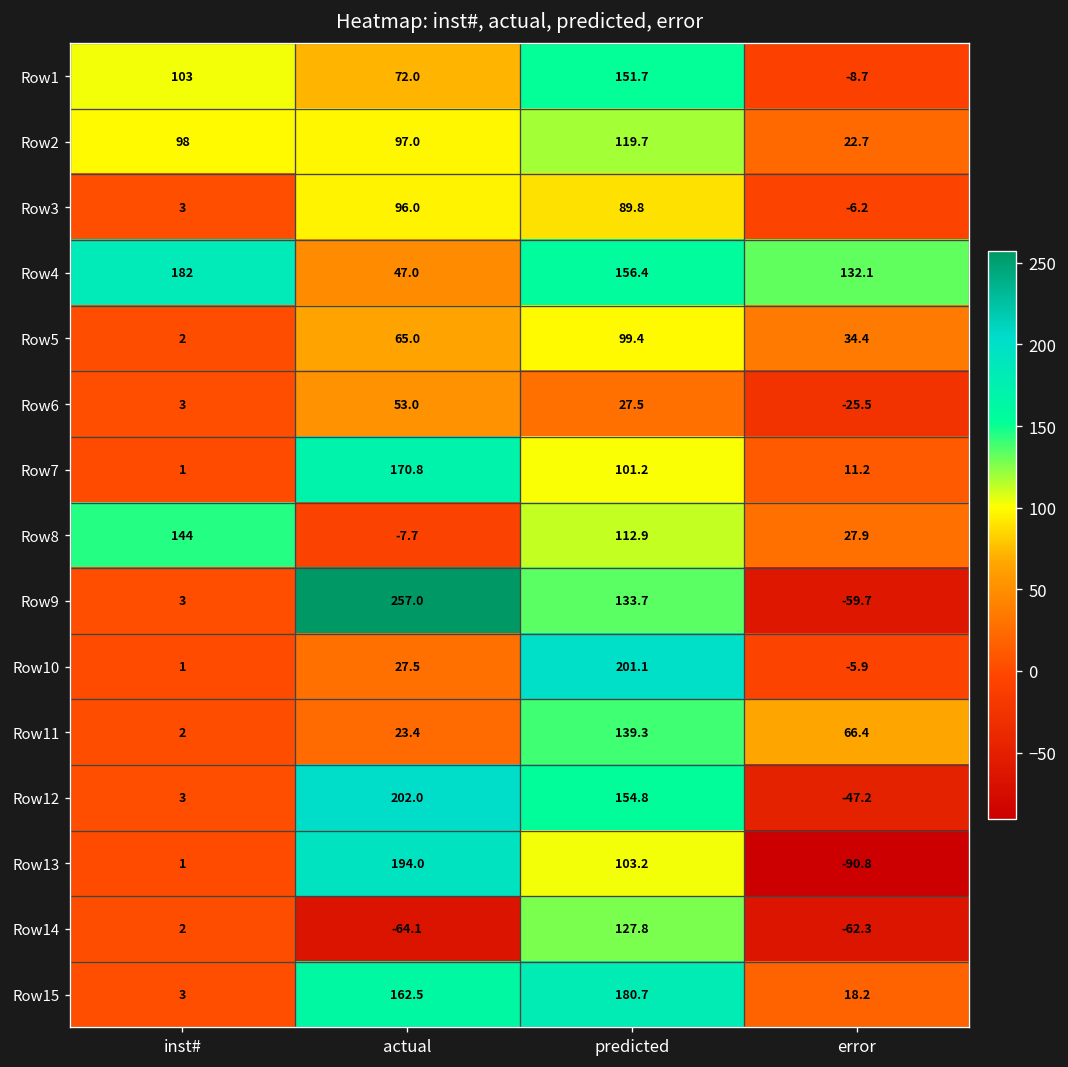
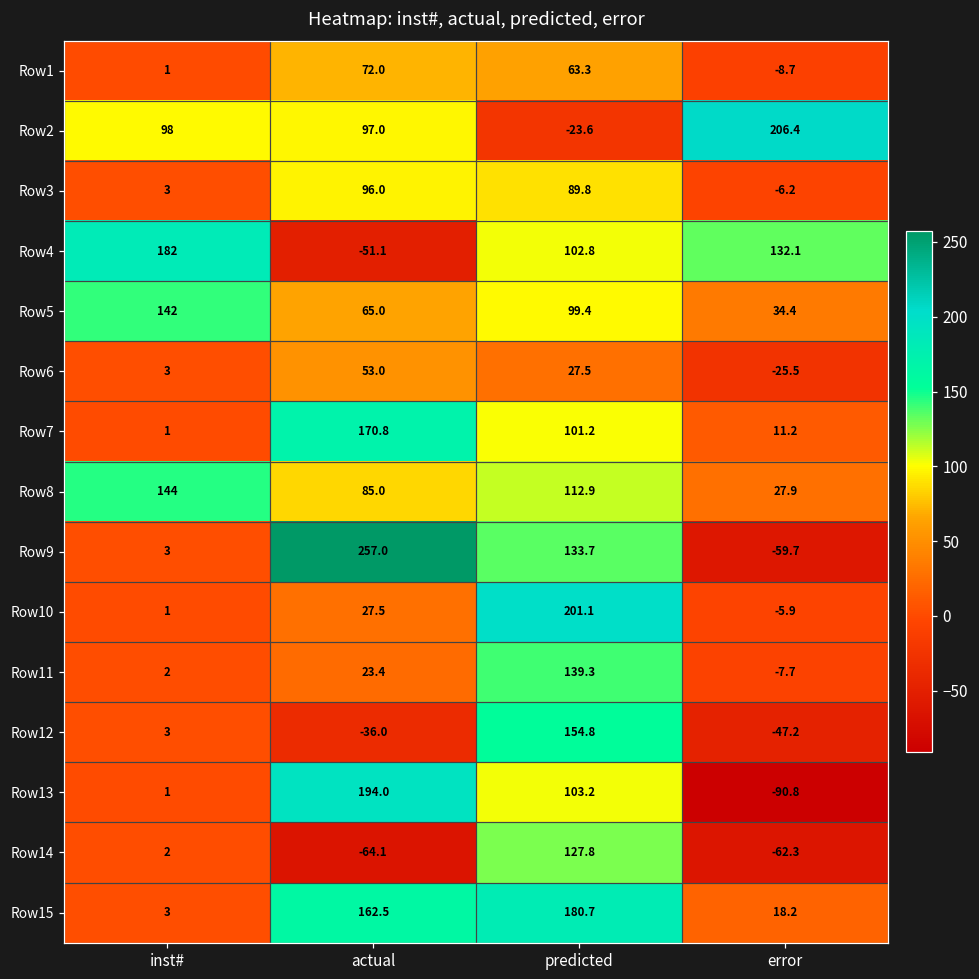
  {
    "Row1": {
-     "inst#": 103,
+     "inst#": 1,
      "actual": 72.0,
-     "predicted": 151.7,
+     "predicted": 63.3,
      "error": -8.7
    },
    "Row2": {
      "inst#": 98,
      "actual": 97.0,
-     "predicted": 119.7,
-     "error": 22.7
+     "predicted": -23.6,
+     "error": 206.4
    },
    "Row3": {
      "inst#": 3,
      "actual": 96.0,
      "predicted": 89.8,
      "error": -6.2
    },
    "Row4": {
      "inst#": 182,
-     "actual": 47.0,
-     "predicted": 156.4,
+     "actual": -51.1,
+     "predicted": 102.8,
      "error": 132.1
    },
    "Row5": {
-     "inst#": 2,
+     "inst#": 142,
      "actual": 65.0,
      "predicted": 99.4,
      "error": 34.4
    },
    "Row6": {
      "inst#": 3,
      "actual": 53.0,
      "predicted": 27.5,
      "error": -25.5
    },
    "Row7": {
      "inst#": 1,
      "actual": 170.8,
      "predicted": 101.2,
      "error": 11.2
    },
    "Row8": {
      "inst#": 144,
-     "actual": -7.7,
+     "actual": 85.0,
      "predicted": 112.9,
      "error": 27.9
    },
    "Row9": {
      "inst#": 3,
      "actual": 257.0,
      "predicted": 133.7,
      "error": -59.7
    },
    "Row10": {
      "inst#": 1,
      "actual": 27.5,
      "predicted": 201.1,
      "error": -5.9
    },
    "Row11": {
      "inst#": 2,
      "actual": 23.4,
      "predicted": 139.3,
-     "error": 66.4
+     "error": -7.7
    },
    "Row12": {
      "inst#": 3,
-     "actual": 202.0,
+     "actual": -36.0,
      "predicted": 154.8,
      "error": -47.2
    },
    "Row13": {
      "inst#": 1,
      "actual": 194.0,
      "predicted": 103.2,
      "error": -90.8
    },
    "Row14": {
      "inst#": 2,
      "actual": -64.1,
      "predicted": 127.8,
      "error": -62.3
    },
    "Row15": {
      "inst#": 3,
      "actual": 162.5,
      "predicted": 180.7,
      "error": 18.2
    }
  }
